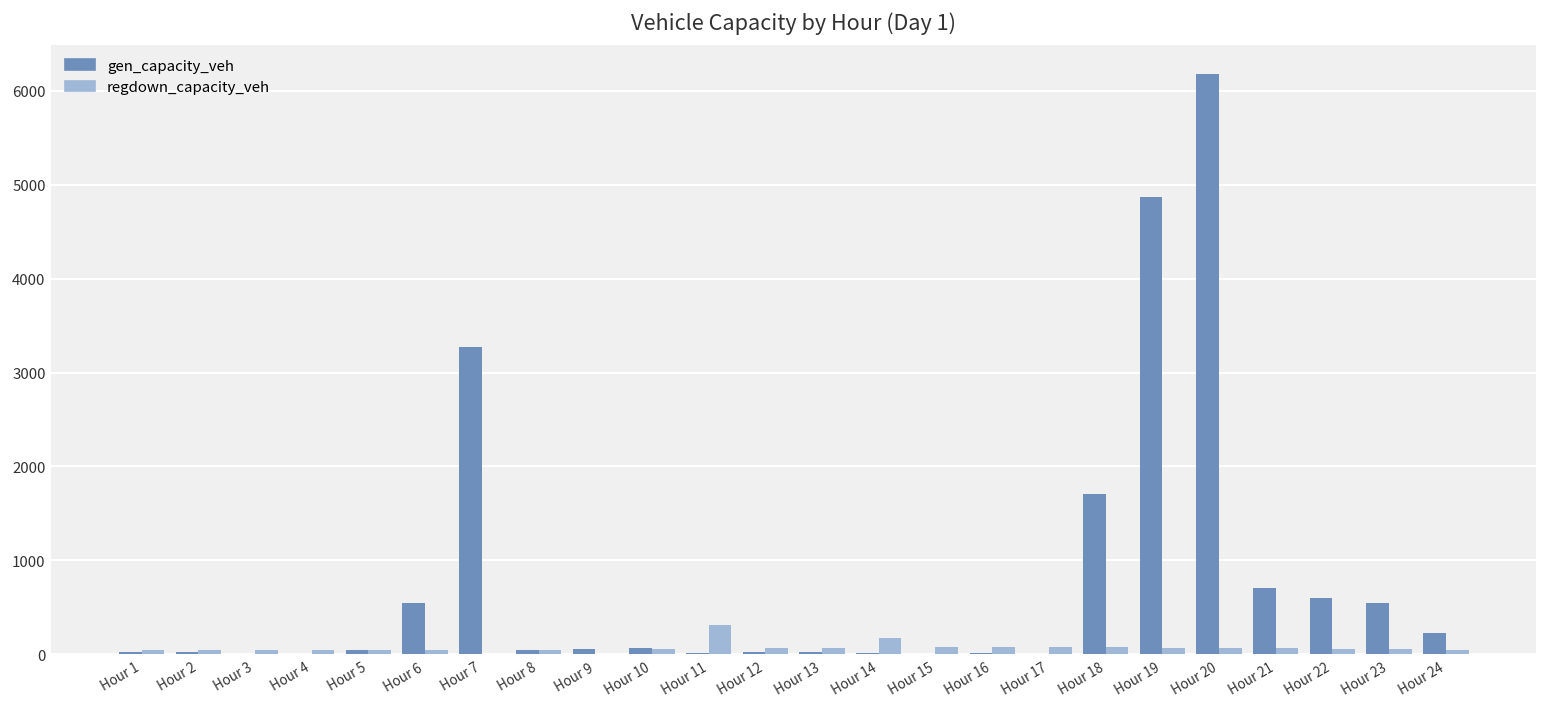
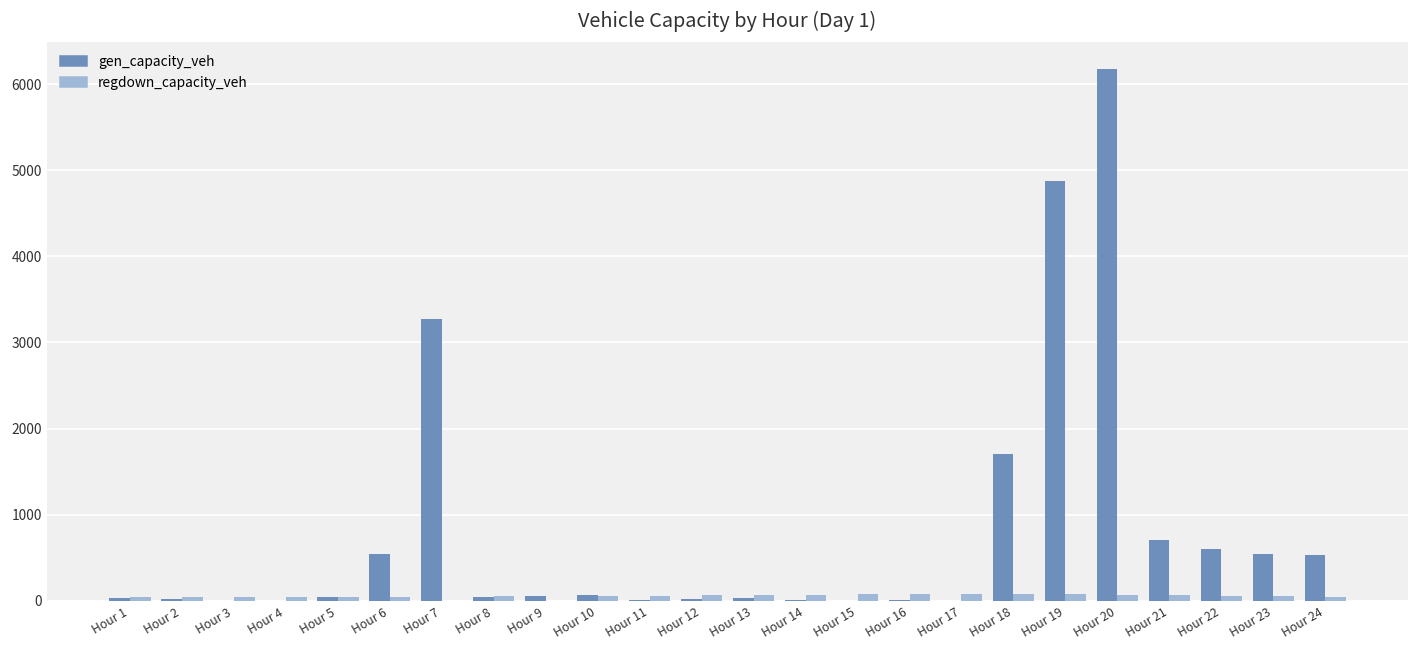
  {
    "gen_capacity_veh": {
      "Hour 3": 0,
      "Hour 4": 0,
      "Hour 5": 0,
      "Hour 6": 500,
      "Hour 7": 3300,
      "Hour 8": 0,
      "Hour 9": 100,
      "Hour 10": 100,
      "Hour 15": 0,
      "Hour 17": 0,
      "Hour 18": 1700,
      "Hour 19": 4900,
      "Hour 20": 6200,
      "Hour 21": 700,
      "Hour 22": 600,
      "Hour 23": 500,
-     "Hour 24": 200
+     "Hour 24": 500
    },
    "regdown_capacity_veh": {
      "Hour 1": 0,
      "Hour 2": 0,
      "Hour 3": 0,
      "Hour 4": 0,
      "Hour 5": 0,
      "Hour 6": 0,
      "Hour 7": 0,
      "Hour 8": 100,
      "Hour 9": 0,
      "Hour 10": 100,
-     "Hour 11": 300,
+     "Hour 11": 100,
      "Hour 12": 100,
      "Hour 13": 100,
-     "Hour 14": 200,
+     "Hour 14": 100,
      "Hour 15": 100,
      "Hour 16": 100,
      "Hour 17": 100,
      "Hour 18": 100,
      "Hour 19": 100,
      "Hour 20": 100,
      "Hour 21": 100,
      "Hour 22": 100,
      "Hour 23": 100,
      "Hour 24": 0
    }
  }
